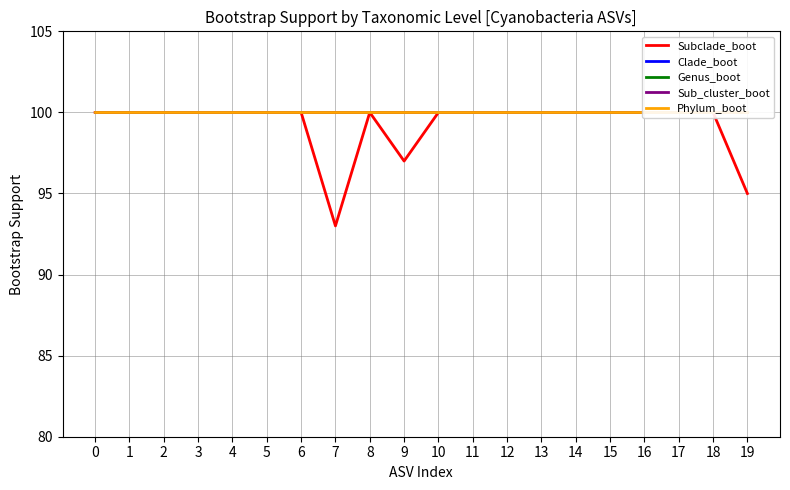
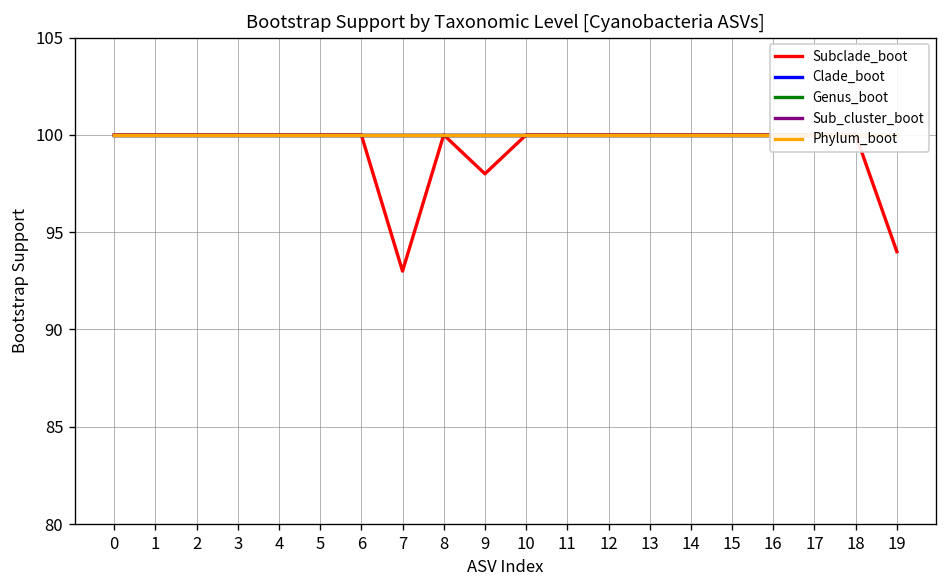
  {
    "Subclade_boot": {
      "7": 93,
-     "9": 97,
-     "19": 95
+     "9": 98,
+     "19": 94
    },
    "Phylum_boot": {
      "7": 100,
      "9": 100
    }
  }
